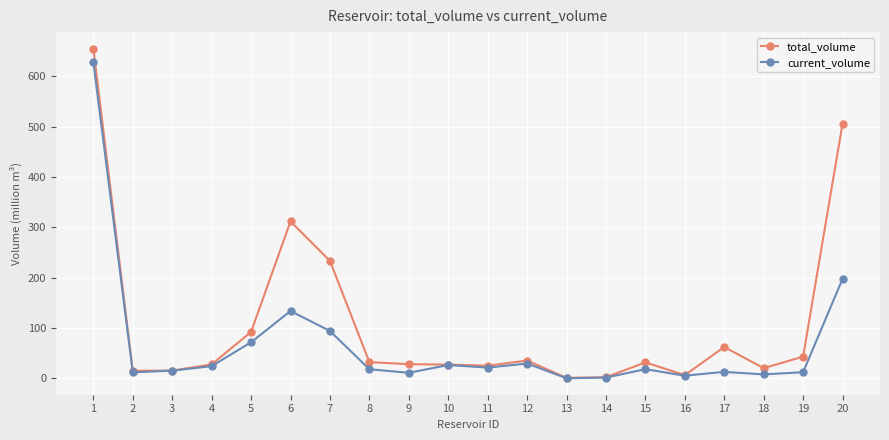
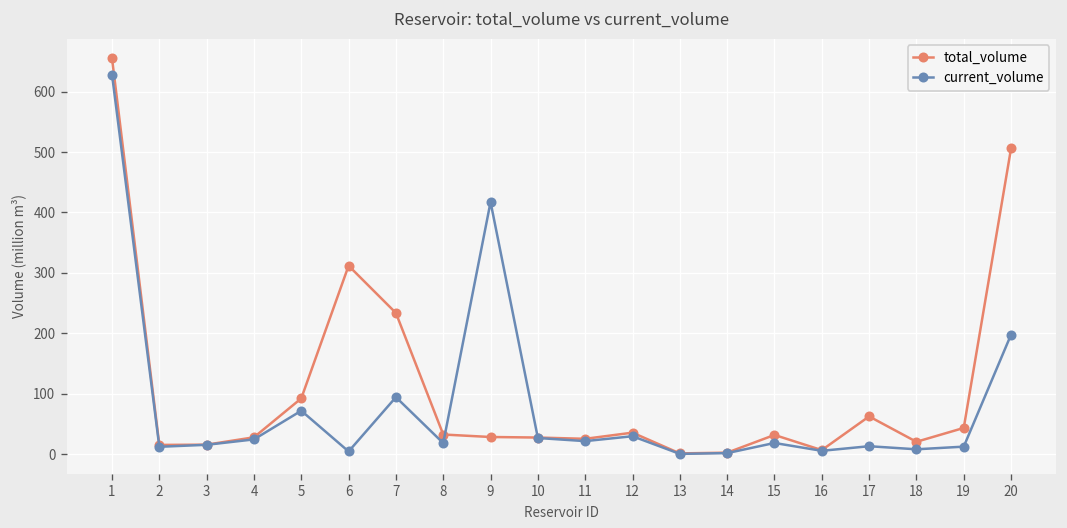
  {
    "total_volume": {
      "1": 660,
      "5": 90,
      "6": 310,
      "7": 230,
      "8": 30,
      "9": 30,
      "12": 40,
      "15": 30,
      "17": 60,
      "18": 20,
      "19": 40,
      "20": 510
    },
    "current_volume": {
      "1": 630,
      "5": 70,
-     "6": 130,
+     "6": 0,
      "7": 90,
      "8": 20,
-     "9": 10,
+     "9": 420,
      "12": 30,
      "15": 20,
      "17": 10,
      "18": 10,
      "19": 10,
      "20": 200
    }
  }
